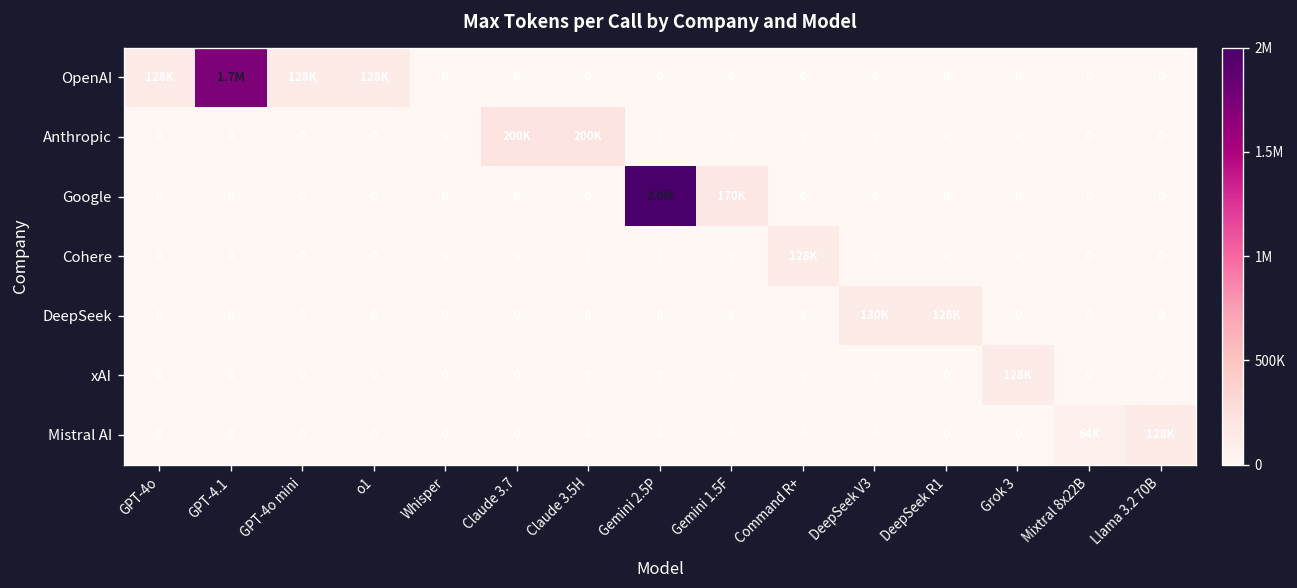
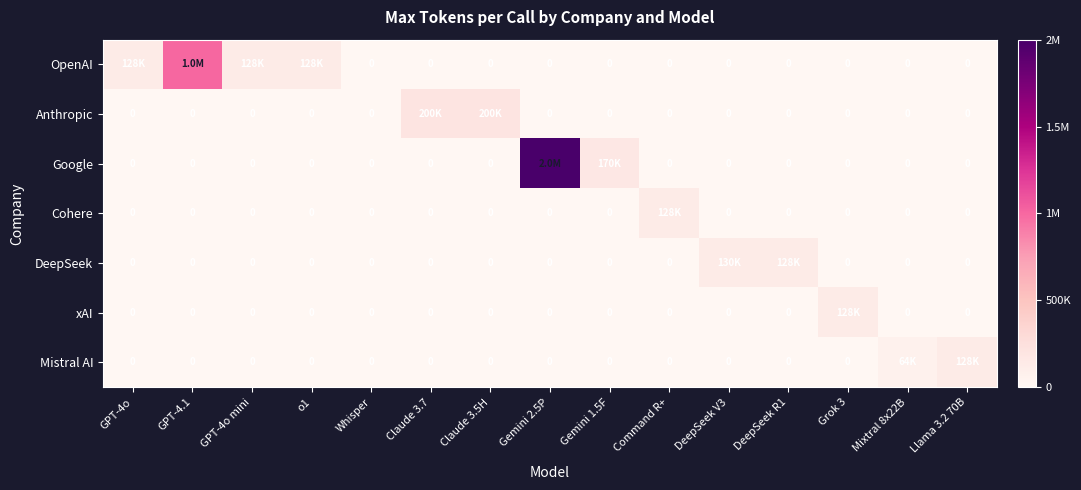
  {
    "OpenAI": {
-     "GPT-4.1": "1.7M"
+     "GPT-4.1": "1.0M"
    },
    "Google": {
      "Gemini 2.5P": "2.0M"
    }
  }
